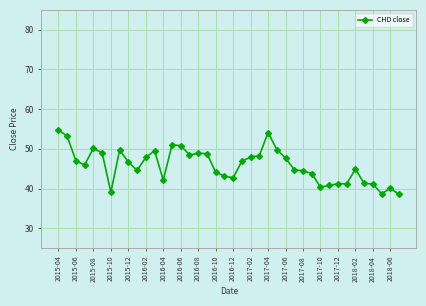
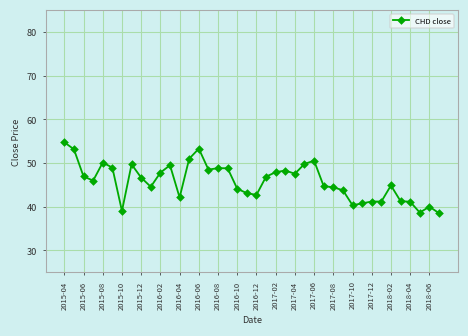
  {
    "2015-04": 55,
    "2015-06": 47,
    "2015-08": 50,
    "2015-10": 39,
    "2015-12": 47,
    "2016-02": 48,
    "2016-04": 42,
-   "2016-06": 51,
+   "2016-06": 53,
    "2016-08": 49,
    "2016-10": 44,
    "2016-12": 43,
    "2017-02": 48,
-   "2017-04": 54,
-   "2017-06": 48,
+   "2017-04": 48,
+   "2017-06": 51,
    "2017-08": 44,
    "2017-10": 40,
    "2017-12": 41,
    "2018-02": 45,
    "2018-04": 41,
    "2018-06": 40
  }
